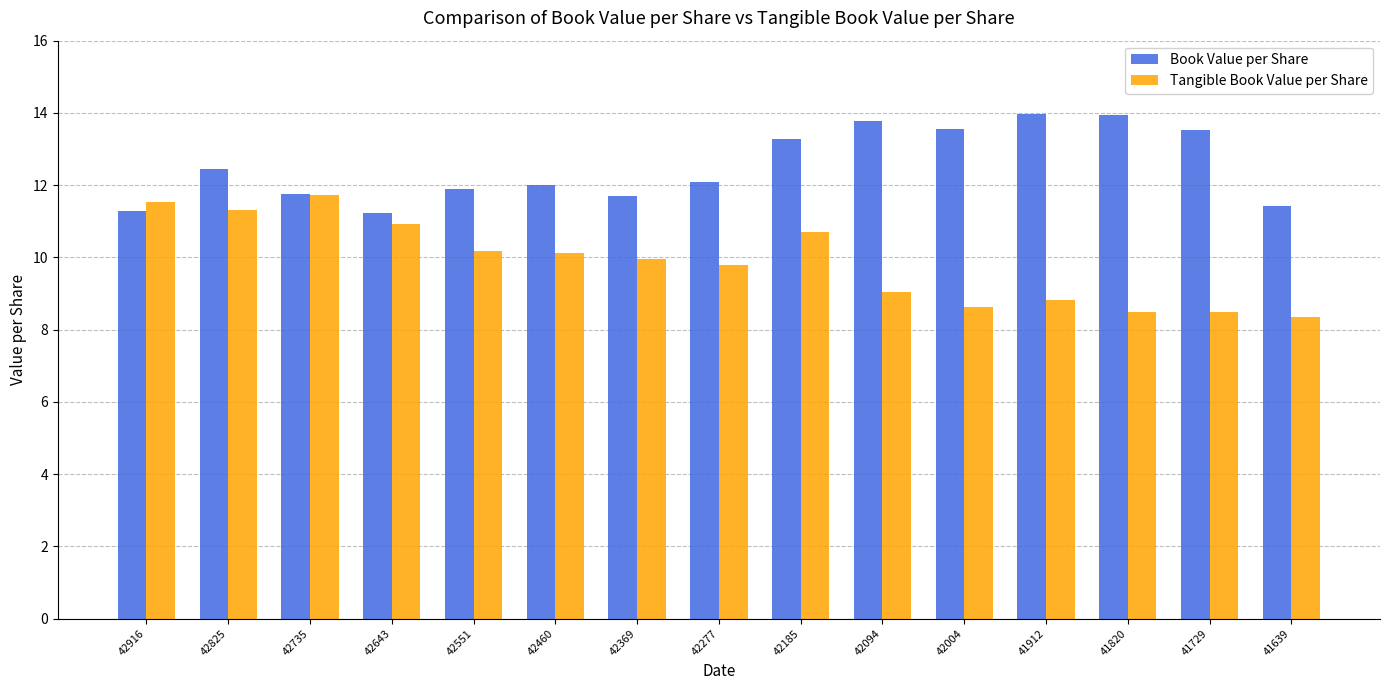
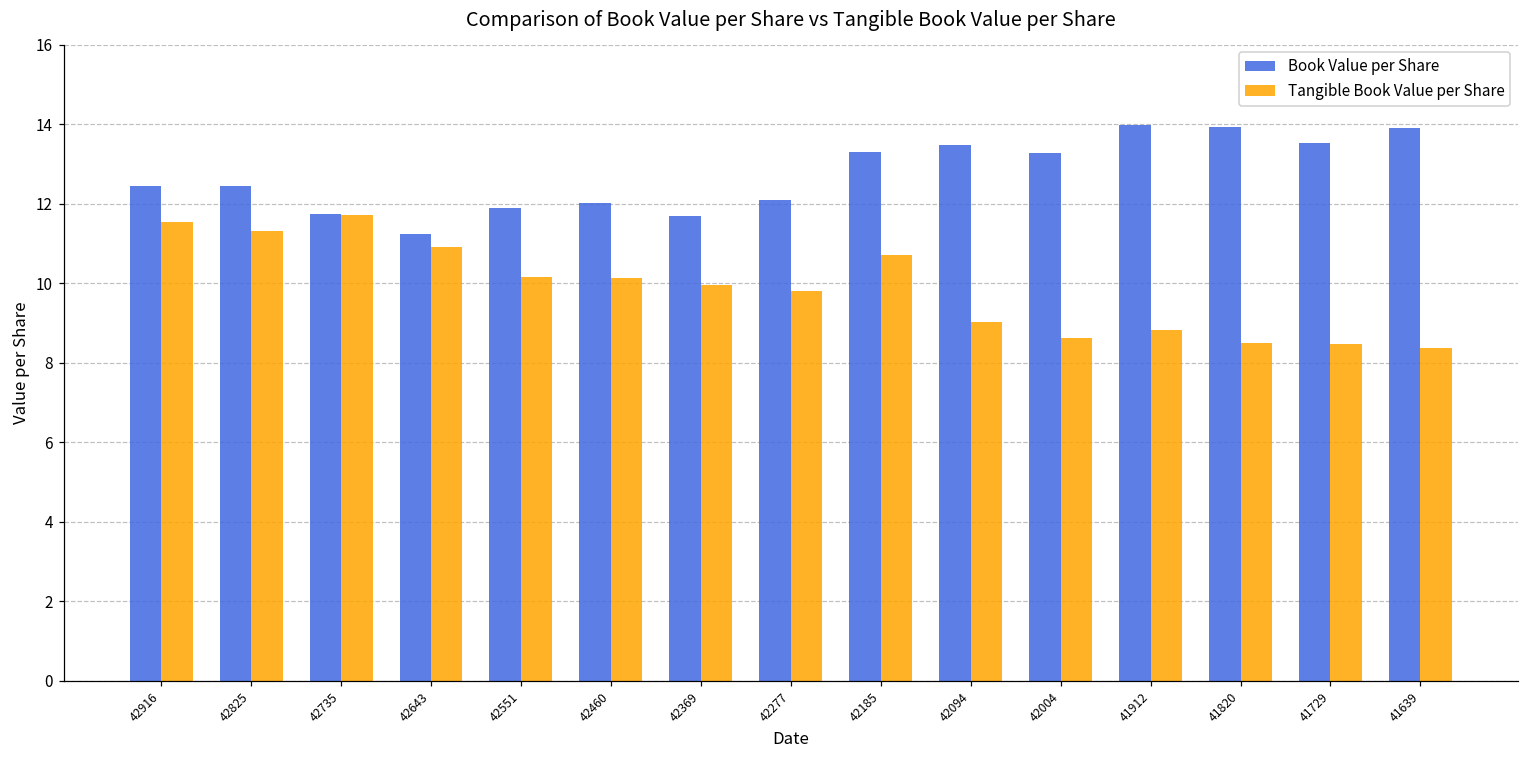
  {
    "Book Value per Share": {
-     "42916": 11.3,
+     "42916": 12.4,
      "42825": 12.4,
      "42735": 11.7,
      "42643": 11.2,
      "42551": 11.9,
      "42460": 12.0,
      "42369": 11.7,
      "42277": 12.1,
      "42185": 13.3,
-     "42094": 13.8,
-     "42004": 13.6,
+     "42094": 13.5,
+     "42004": 13.3,
      "41912": 14.0,
      "41820": 13.9,
      "41729": 13.5,
-     "41639": 11.4
+     "41639": 13.9
    },
    "Tangible Book Value per Share": {
      "42916": 11.5,
      "42825": 11.3,
      "42735": 11.7,
      "42643": 10.9,
      "42551": 10.2,
      "42460": 10.1,
      "42369": 10.0,
      "42277": 9.8,
      "42185": 10.7,
      "42094": 9.0,
      "42004": 8.6,
      "41912": 8.8,
      "41820": 8.5,
      "41729": 8.5,
      "41639": 8.4
    }
  }
